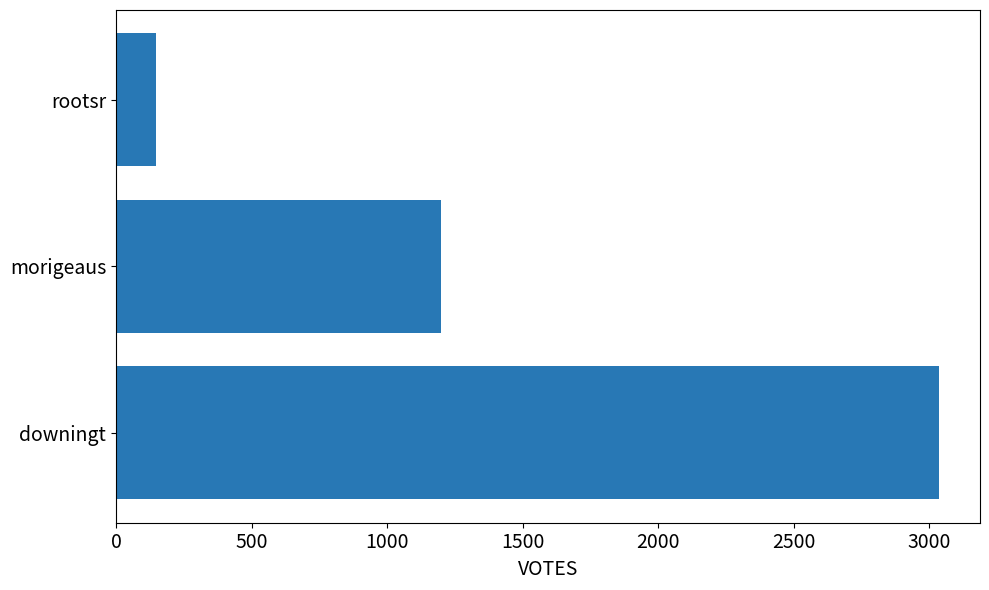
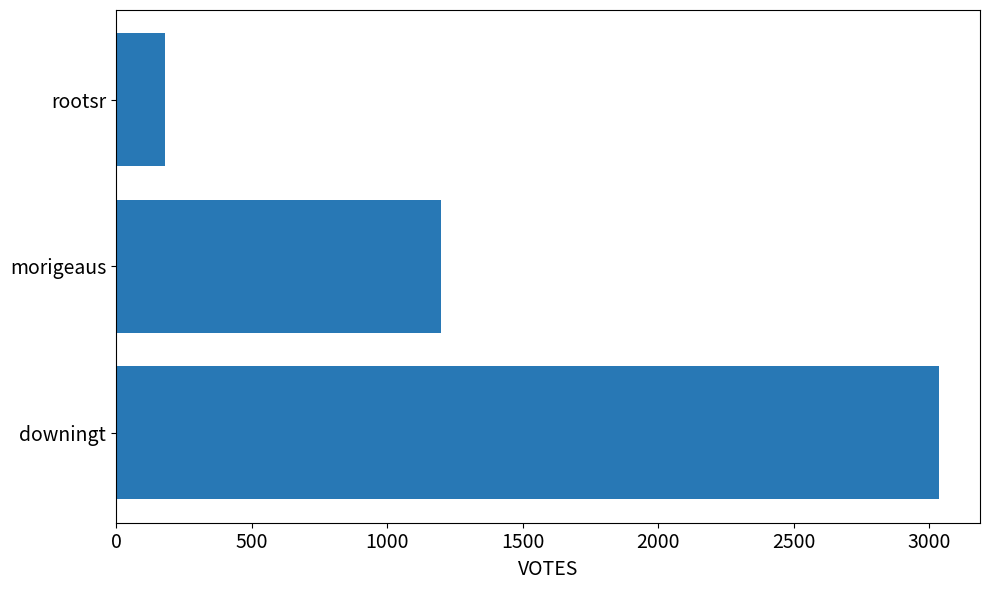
  {
-   "rootsr": 150,
+   "rootsr": 180,
    "morigeaus": 1200,
    "downingt": 3040
  }
